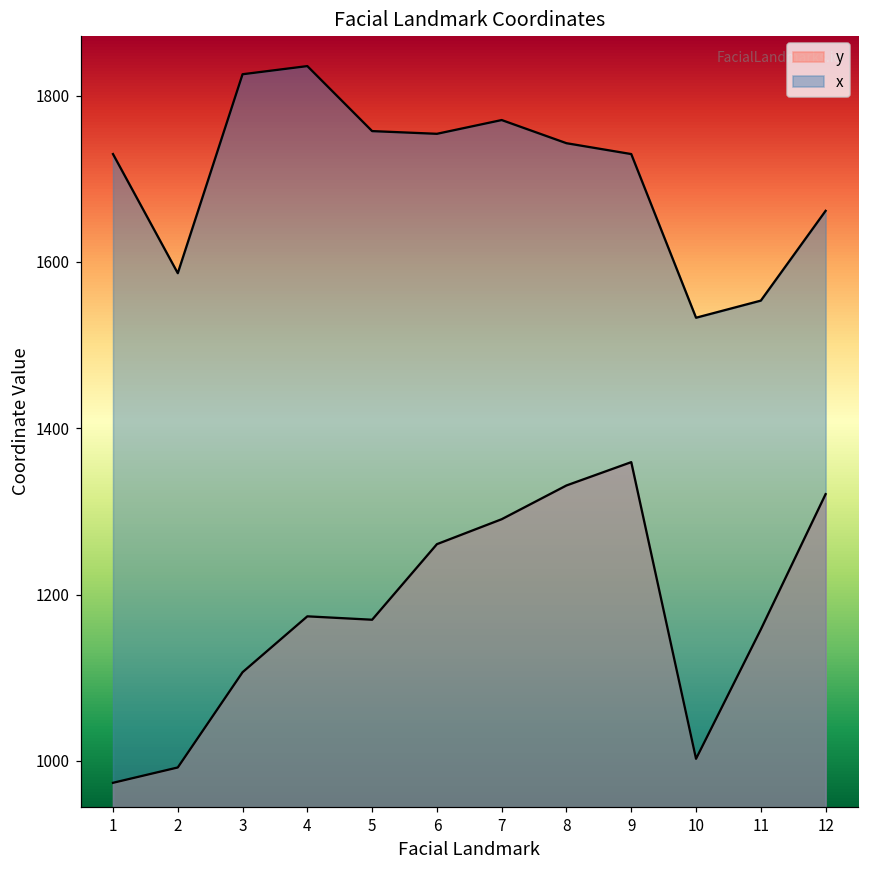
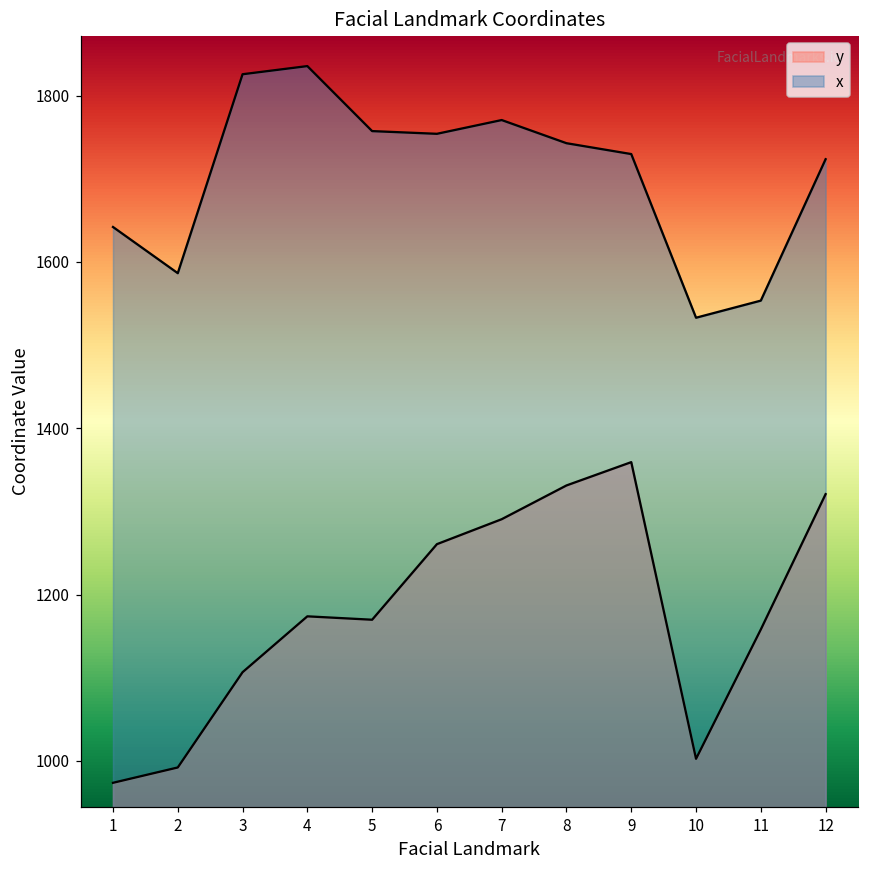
  {
    "y": {
      "1": 970,
      "2": 990,
      "3": 1110,
      "4": 1170,
      "5": 1170,
      "6": 1260,
      "7": 1290,
      "8": 1330,
      "9": 1360,
      "10": 1000,
      "11": 1160,
      "12": 1320
    },
    "x": {
-     "1": 1730,
+     "1": 1640,
      "2": 1590,
      "3": 1830,
      "4": 1840,
      "5": 1760,
      "6": 1750,
      "7": 1770,
      "8": 1740,
      "9": 1730,
      "10": 1530,
      "11": 1550,
-     "12": 1660
+     "12": 1720
    }
  }
